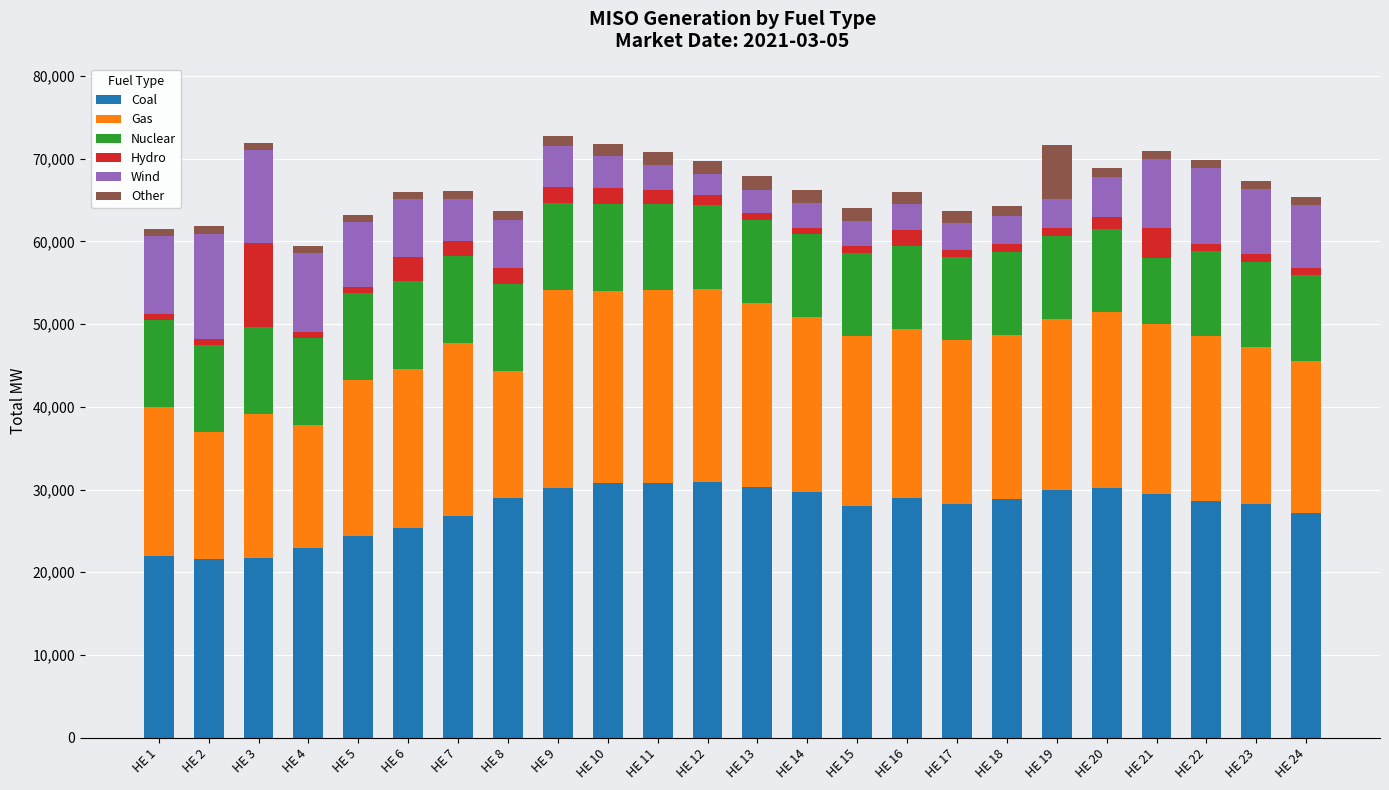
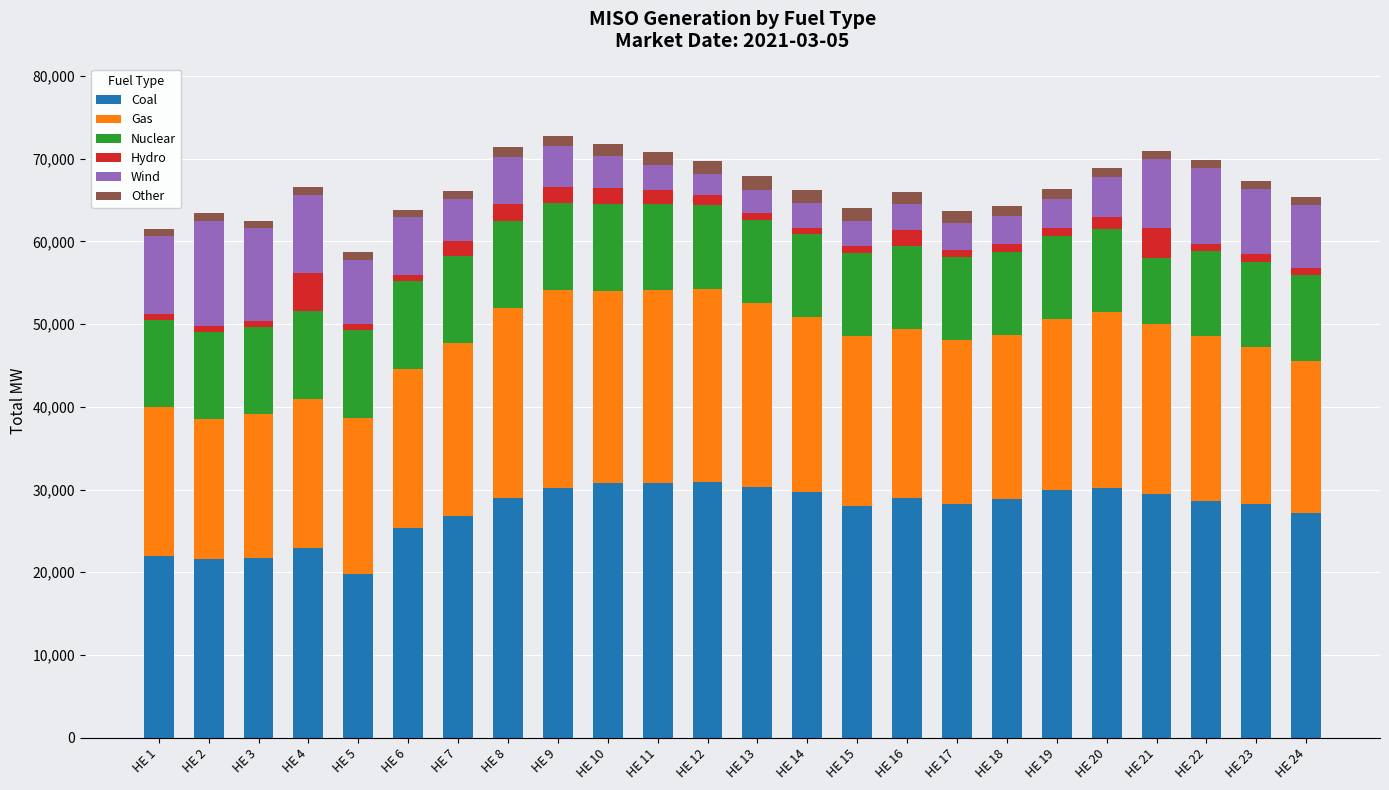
  {
    "Coal": {
      "HE 1": "22,000",
      "HE 2": "22,000",
      "HE 3": "22,000",
      "HE 4": "23,000",
-     "HE 5": "24,000",
+     "HE 5": "20,000",
      "HE 6": "25,000",
      "HE 7": "27,000",
      "HE 8": "29,000",
      "HE 9": "30,000",
      "HE 10": "31,000",
      "HE 11": "31,000",
      "HE 12": "31,000",
      "HE 13": "30,000",
      "HE 14": "30,000",
      "HE 15": "28,000",
      "HE 16": "29,000",
      "HE 17": "28,000",
      "HE 18": "29,000",
      "HE 19": "30,000",
      "HE 20": "30,000",
      "HE 21": "29,000",
      "HE 22": "29,000",
      "HE 23": "28,000",
      "HE 24": "27,000"
    },
    "Gas": {
      "HE 1": "18,000",
-     "HE 2": "15,000",
+     "HE 2": "17,000",
      "HE 3": "17,000",
-     "HE 4": "15,000",
+     "HE 4": "18,000",
      "HE 5": "19,000",
      "HE 6": "19,000",
      "HE 7": "21,000",
-     "HE 8": "15,000",
+     "HE 8": "23,000",
      "HE 9": "24,000",
      "HE 10": "23,000",
      "HE 11": "23,000",
      "HE 12": "23,000",
      "HE 13": "22,000",
      "HE 14": "21,000",
      "HE 15": "20,000",
      "HE 16": "20,000",
      "HE 17": "20,000",
      "HE 18": "20,000",
      "HE 19": "21,000",
      "HE 20": "21,000",
      "HE 21": "21,000",
      "HE 22": "20,000",
      "HE 23": "19,000",
      "HE 24": "18,000"
    },
    "Nuclear": {
      "HE 1": "11,000",
      "HE 2": "11,000",
      "HE 3": "11,000",
      "HE 4": "11,000",
      "HE 5": "11,000",
      "HE 6": "11,000",
      "HE 7": "11,000",
      "HE 8": "11,000",
      "HE 9": "11,000",
      "HE 10": "11,000",
      "HE 11": "10,000",
      "HE 12": "10,000",
      "HE 13": "10,000",
      "HE 14": "10,000",
      "HE 15": "10,000",
      "HE 16": "10,000",
      "HE 17": "10,000",
      "HE 18": "10,000",
      "HE 19": "10,000",
      "HE 20": "10,000",
      "HE 21": "8,000",
      "HE 22": "10,000",
      "HE 23": "10,000",
      "HE 24": "10,000"
    },
    "Hydro": {
      "HE 1": "1,000",
      "HE 2": "1,000",
-     "HE 3": "10,000",
-     "HE 4": "1,000",
+     "HE 3": "1,000",
+     "HE 4": "5,000",
      "HE 5": "1,000",
-     "HE 6": "3,000",
+     "HE 6": "1,000",
      "HE 7": "2,000",
      "HE 8": "2,000",
      "HE 9": "2,000",
      "HE 10": "2,000",
      "HE 11": "2,000",
      "HE 12": "1,000",
      "HE 13": "1,000",
      "HE 14": "1,000",
      "HE 15": "1,000",
      "HE 16": "2,000",
      "HE 17": "1,000",
      "HE 18": "1,000",
      "HE 19": "1,000",
      "HE 20": "1,000",
      "HE 21": "4,000",
      "HE 22": "1,000",
      "HE 23": "1,000",
      "HE 24": "1,000"
    },
    "Wind": {
      "HE 1": "9,000",
      "HE 2": "13,000",
      "HE 3": "11,000",
      "HE 4": "10,000",
      "HE 5": "8,000",
      "HE 6": "7,000",
      "HE 7": "5,000",
      "HE 8": "6,000",
      "HE 9": "5,000",
      "HE 10": "4,000",
      "HE 11": "3,000",
      "HE 12": "3,000",
      "HE 13": "3,000",
      "HE 14": "3,000",
      "HE 15": "3,000",
      "HE 16": "3,000",
      "HE 17": "3,000",
      "HE 18": "3,000",
      "HE 19": "4,000",
      "HE 20": "5,000",
      "HE 21": "8,000",
      "HE 22": "9,000",
      "HE 23": "8,000",
      "HE 24": "8,000"
    },
    "Other": {
      "HE 1": "1,000",
      "HE 2": "1,000",
      "HE 3": "1,000",
      "HE 4": "1,000",
      "HE 5": "1,000",
      "HE 6": "1,000",
      "HE 7": "1,000",
      "HE 8": "1,000",
      "HE 9": "1,000",
      "HE 10": "1,000",
      "HE 11": "2,000",
      "HE 12": "2,000",
      "HE 13": "2,000",
      "HE 14": "2,000",
      "HE 15": "2,000",
      "HE 16": "2,000",
      "HE 17": "1,000",
      "HE 18": "1,000",
-     "HE 19": "6,000",
+     "HE 19": "1,000",
      "HE 20": "1,000",
      "HE 21": "1,000",
      "HE 22": "1,000",
      "HE 23": "1,000",
      "HE 24": "1,000"
    }
  }
